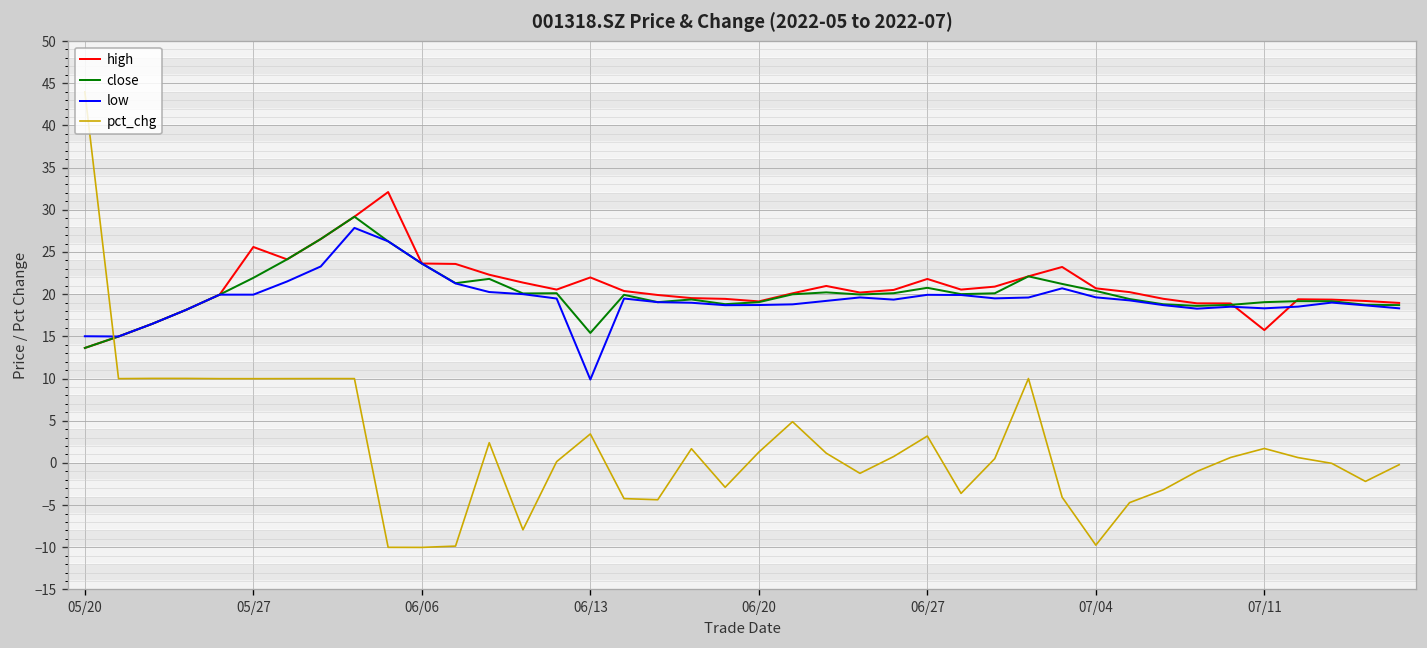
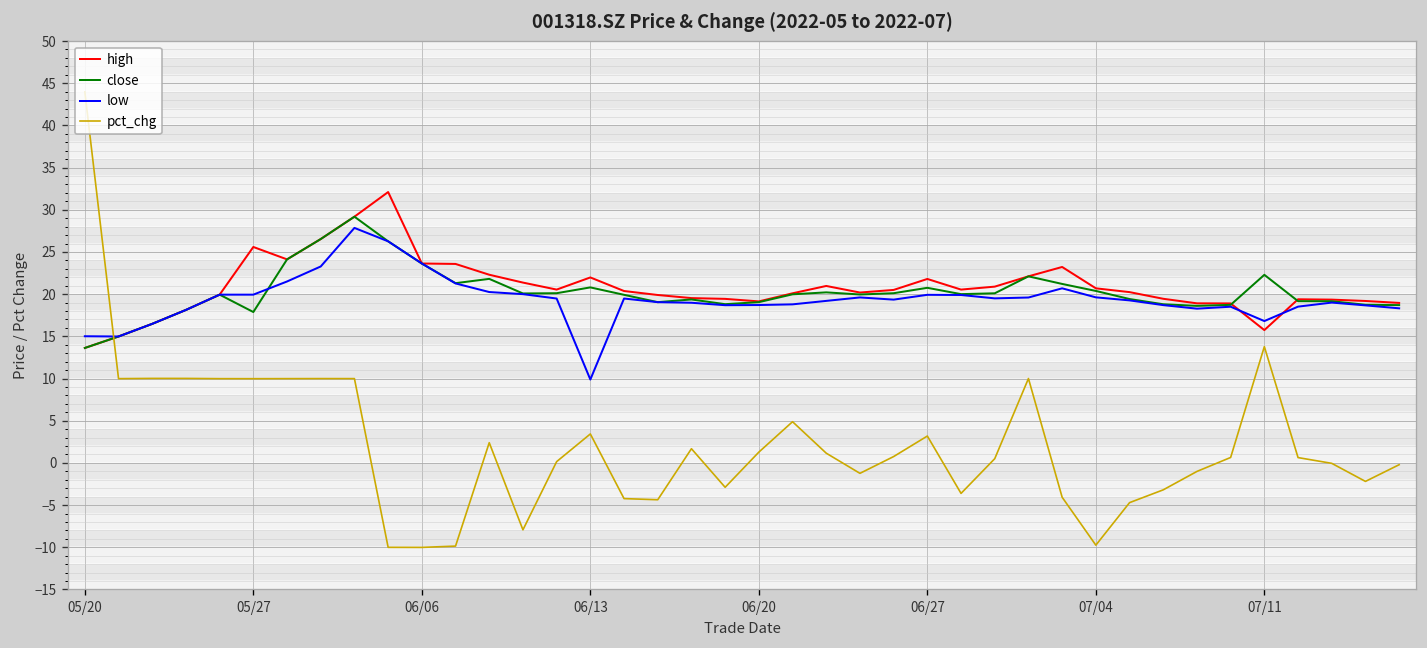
  {
    "high": {
      "05/27": 26,
      "06/13": 22,
      "06/27": 22,
      "07/11": 16
    },
    "close": {
-     "05/27": 22,
-     "06/13": 15,
+     "05/27": 18,
+     "06/13": 21,
      "06/27": 21,
-     "07/11": 19
+     "07/11": 22
    },
    "low": {
      "05/20": 15,
      "05/27": 20,
      "06/13": 10,
      "06/27": 20,
      "07/04": 20,
-     "07/11": 18
+     "07/11": 17
    },
    "pct_chg": {
      "05/27": 10,
      "06/06": -10,
      "06/13": 3,
      "06/20": 1,
      "06/27": 3,
      "07/04": -10,
-     "07/11": 2
+     "07/11": 14
    }
  }
